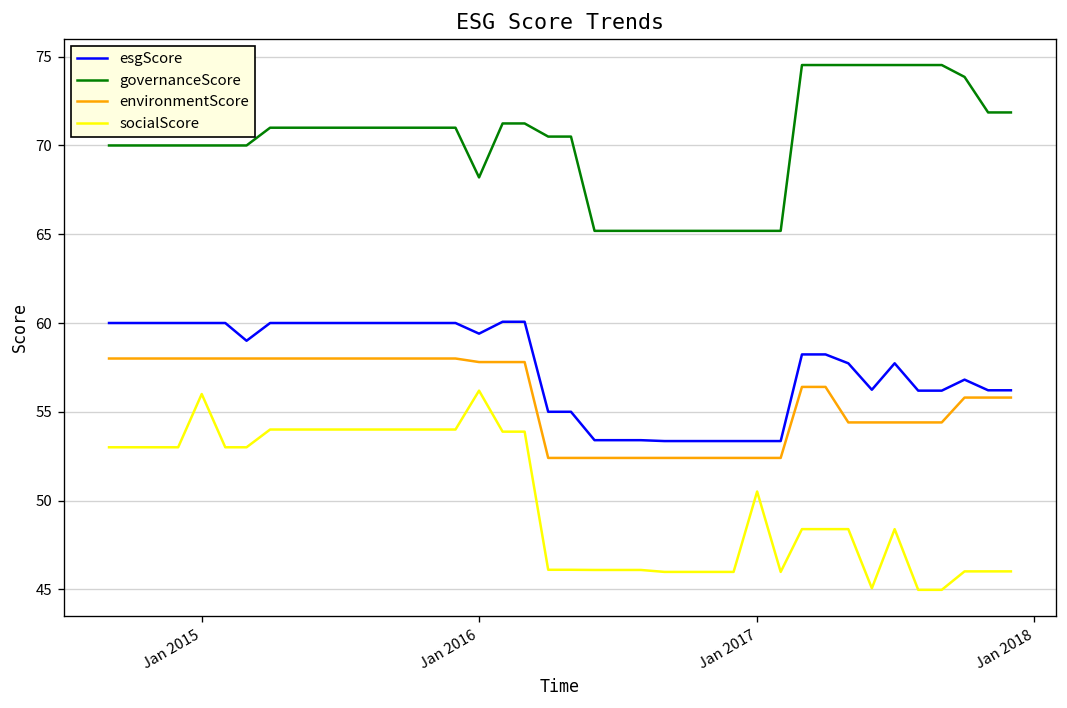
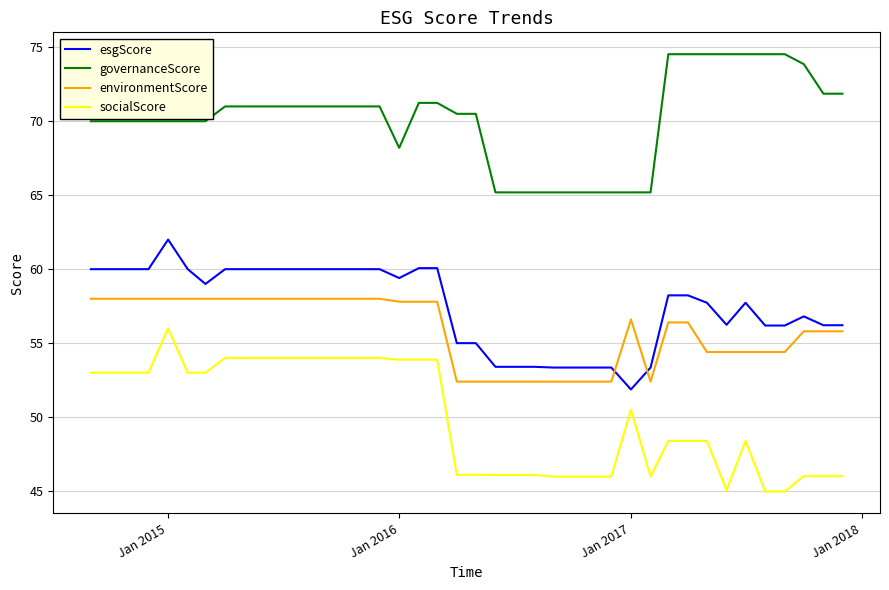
  {
    "esgScore": {
-     "Jan 2015": 60,
+     "Jan 2015": 62,
      "Jan 2016": 59.4,
-     "Jan 2017": 53.4
+     "Jan 2017": 51.9
    },
    "governanceScore": {
      "Jan 2015": 70.0,
      "Jan 2016": 68.2,
      "Jan 2017": 65.2
    },
    "environmentScore": {
      "Jan 2015": 58.0,
      "Jan 2016": 57.8,
-     "Jan 2017": 52.4
+     "Jan 2017": 56.6
    },
    "socialScore": {
      "Jan 2015": 56.0,
-     "Jan 2016": 56.2,
+     "Jan 2016": 53.9,
      "Jan 2017": 50.5
    }
  }
